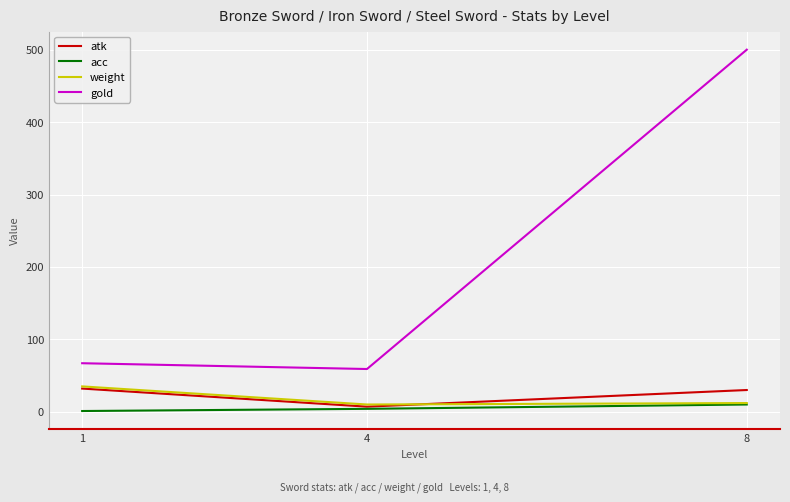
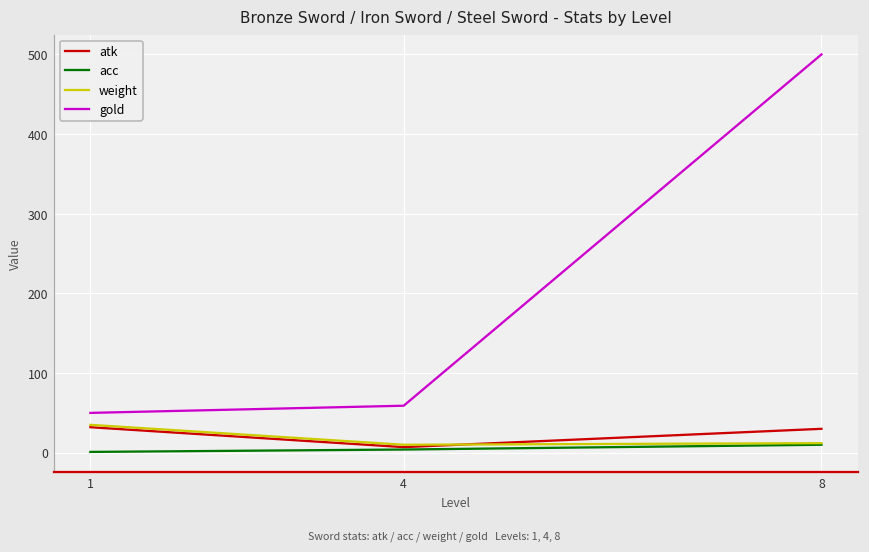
  {
    "atk": {
      "8": 30
    },
    "acc": {
      "1": 0
    },
    "gold": {
-     "1": 70,
+     "1": 50,
      "4": 60,
      "8": 500
    }
  }
